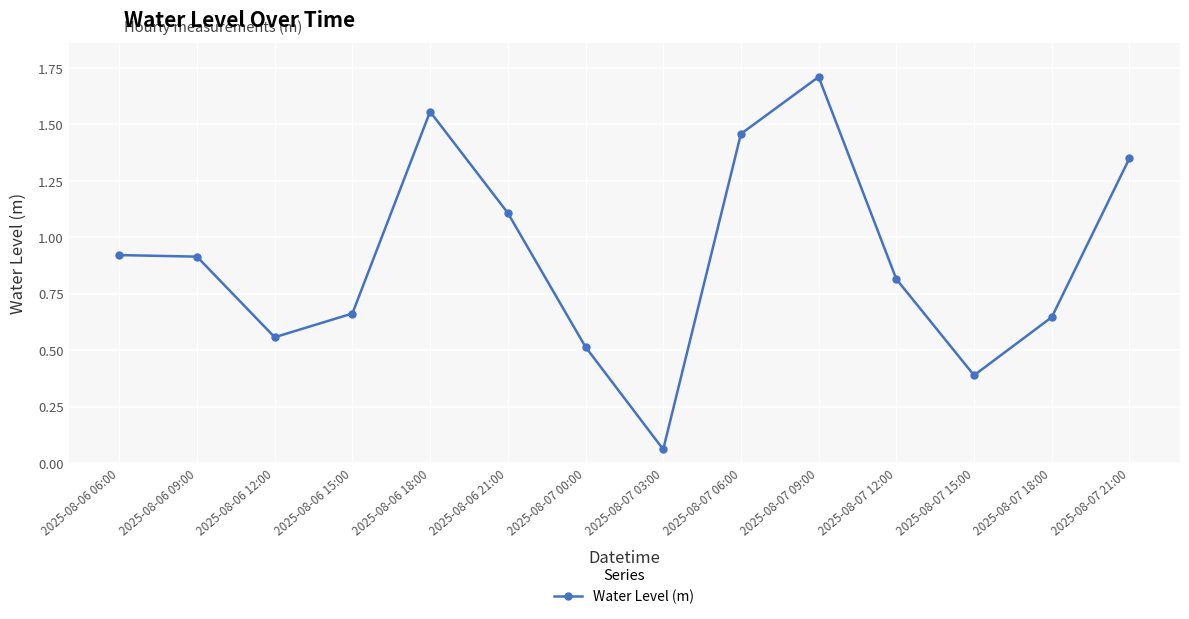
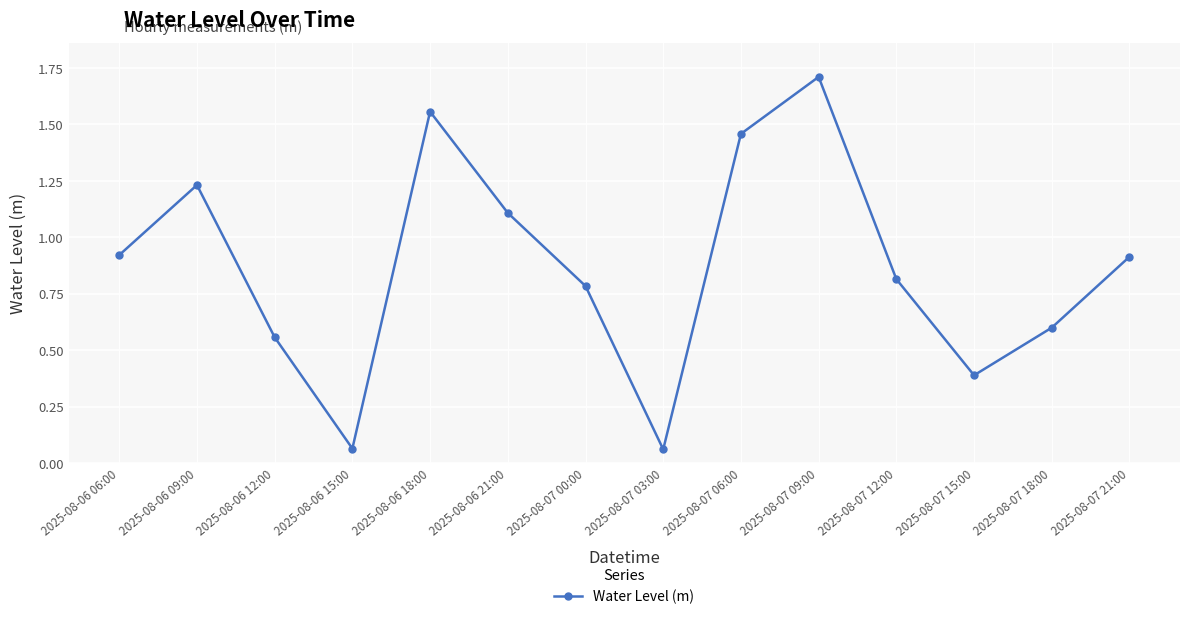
  {
    "2025-08-06 06:00": 0.92,
-   "2025-08-06 09:00": 0.91,
+   "2025-08-06 09:00": 1.23,
    "2025-08-06 12:00": 0.56,
-   "2025-08-06 15:00": 0.66,
+   "2025-08-06 15:00": 0.06,
    "2025-08-06 18:00": 1.56,
    "2025-08-06 21:00": 1.11,
-   "2025-08-07 00:00": 0.51,
+   "2025-08-07 00:00": 0.78,
    "2025-08-07 03:00": 0.06,
    "2025-08-07 06:00": 1.46,
    "2025-08-07 09:00": 1.71,
    "2025-08-07 12:00": 0.81,
    "2025-08-07 15:00": 0.39,
-   "2025-08-07 18:00": 0.65,
-   "2025-08-07 21:00": 1.35
+   "2025-08-07 18:00": 0.60,
+   "2025-08-07 21:00": 0.91
  }
